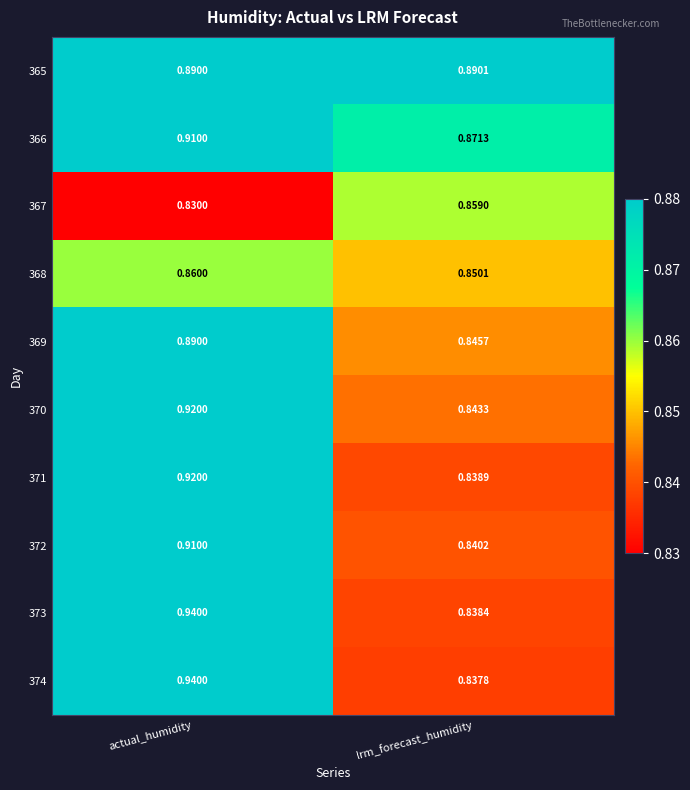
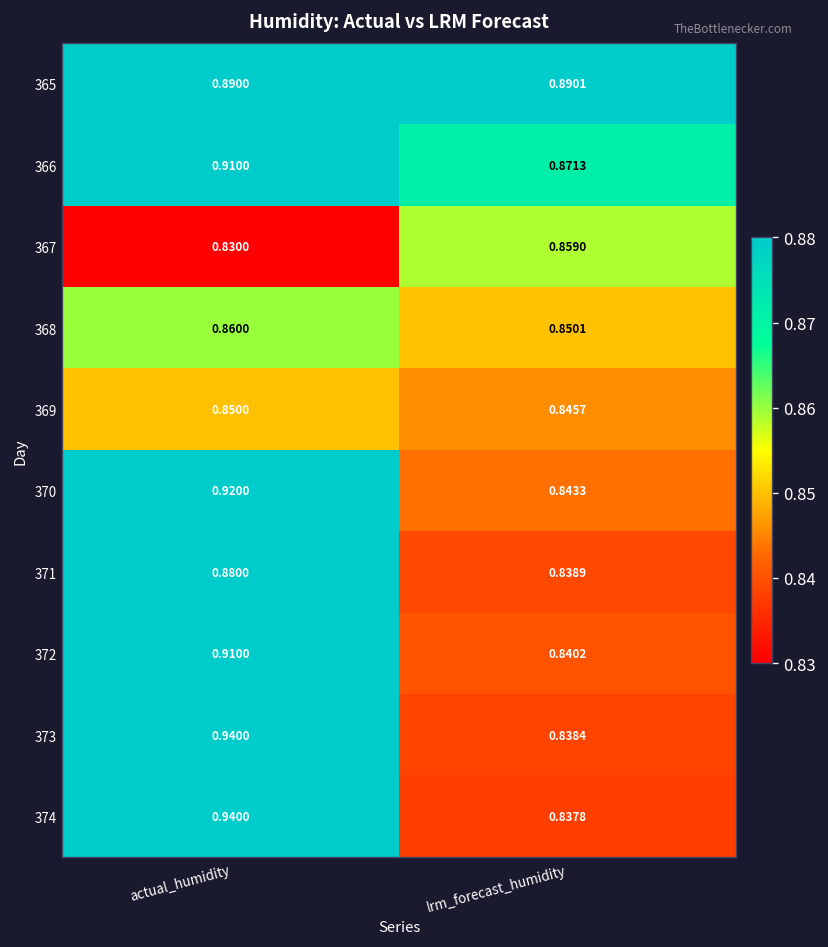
  {
    "365": {
      "actual_humidity": 0.8900,
      "lrm_forecast_humidity": 0.8901
    },
    "366": {
      "actual_humidity": 0.9100,
      "lrm_forecast_humidity": 0.8713
    },
    "367": {
      "actual_humidity": 0.8300,
      "lrm_forecast_humidity": 0.8590
    },
    "368": {
      "actual_humidity": 0.8600,
      "lrm_forecast_humidity": 0.8501
    },
    "369": {
-     "actual_humidity": 0.8900,
+     "actual_humidity": 0.8500,
      "lrm_forecast_humidity": 0.8457
    },
    "370": {
      "actual_humidity": 0.9200,
      "lrm_forecast_humidity": 0.8433
    },
    "371": {
-     "actual_humidity": 0.9200,
+     "actual_humidity": 0.8800,
      "lrm_forecast_humidity": 0.8389
    },
    "372": {
      "actual_humidity": 0.9100,
      "lrm_forecast_humidity": 0.8402
    },
    "373": {
      "actual_humidity": 0.9400,
      "lrm_forecast_humidity": 0.8384
    },
    "374": {
      "actual_humidity": 0.9400,
      "lrm_forecast_humidity": 0.8378
    }
  }
